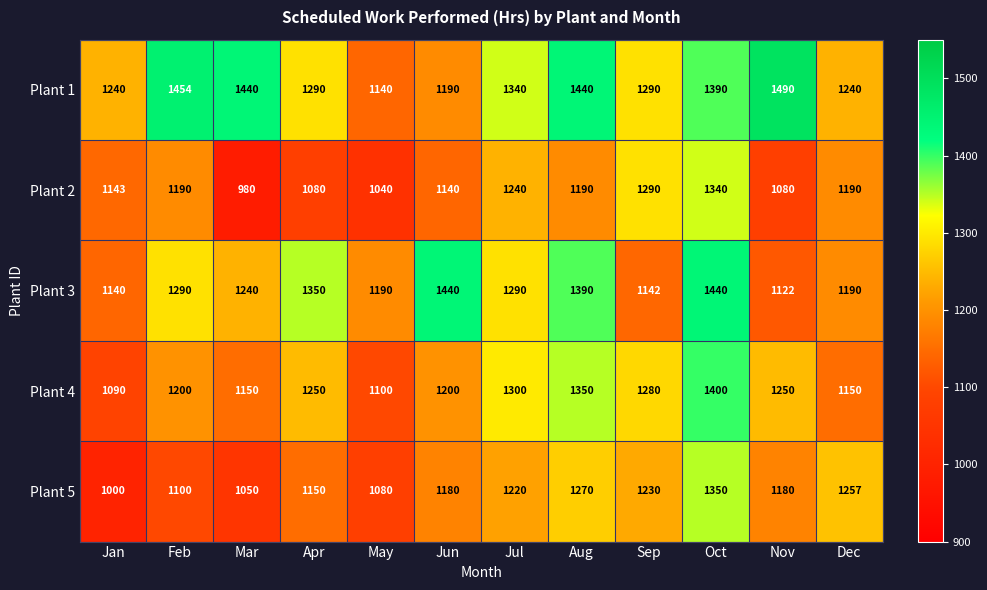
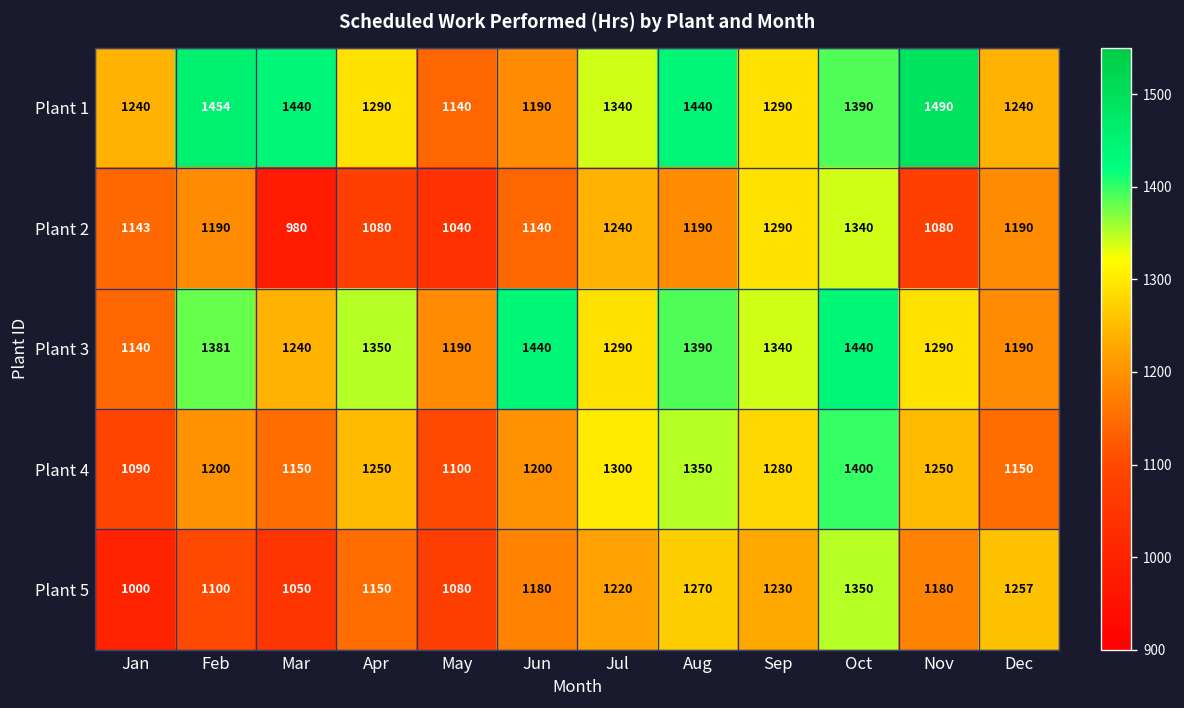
  {
    "Plant 1": {
      "Jan": 1240,
      "Feb": 1454,
      "Mar": 1440,
      "Apr": 1290,
      "May": 1140,
      "Jun": 1190,
      "Jul": 1340,
      "Aug": 1440,
      "Sep": 1290,
      "Oct": 1390,
      "Nov": 1490,
      "Dec": 1240
    },
    "Plant 2": {
      "Jan": 1143,
      "Feb": 1190,
      "Mar": 980,
      "Apr": 1080,
      "May": 1040,
      "Jun": 1140,
      "Jul": 1240,
      "Aug": 1190,
      "Sep": 1290,
      "Oct": 1340,
      "Nov": 1080,
      "Dec": 1190
    },
    "Plant 3": {
      "Jan": 1140,
-     "Feb": 1290,
+     "Feb": 1381,
      "Mar": 1240,
      "Apr": 1350,
      "May": 1190,
      "Jun": 1440,
      "Jul": 1290,
      "Aug": 1390,
-     "Sep": 1142,
+     "Sep": 1340,
      "Oct": 1440,
-     "Nov": 1122,
+     "Nov": 1290,
      "Dec": 1190
    },
    "Plant 4": {
      "Jan": 1090,
      "Feb": 1200,
      "Mar": 1150,
      "Apr": 1250,
      "May": 1100,
      "Jun": 1200,
      "Jul": 1300,
      "Aug": 1350,
      "Sep": 1280,
      "Oct": 1400,
      "Nov": 1250,
      "Dec": 1150
    },
    "Plant 5": {
      "Jan": 1000,
      "Feb": 1100,
      "Mar": 1050,
      "Apr": 1150,
      "May": 1080,
      "Jun": 1180,
      "Jul": 1220,
      "Aug": 1270,
      "Sep": 1230,
      "Oct": 1350,
      "Nov": 1180,
      "Dec": 1257
    }
  }
